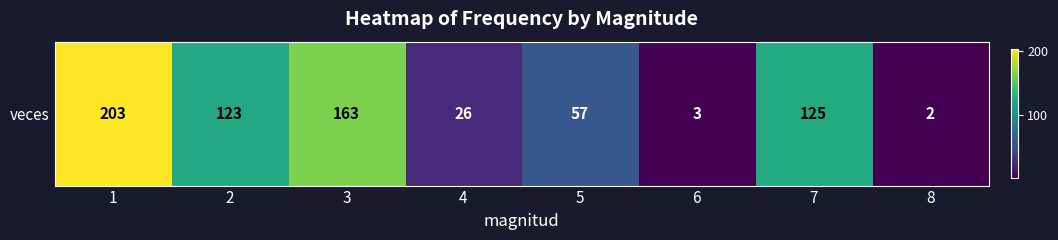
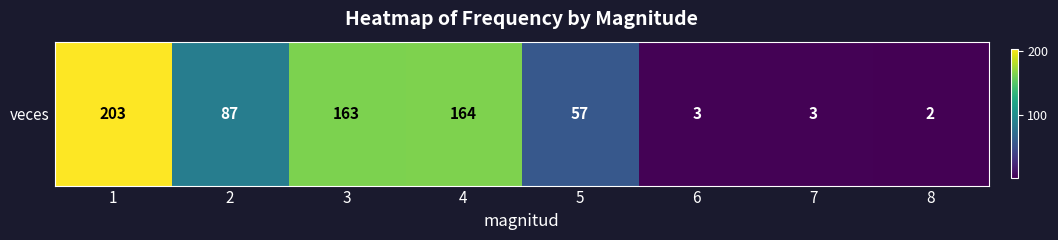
  {
    "veces": {
      "1": 203,
-     "2": 123,
+     "2": 87,
      "3": 163,
-     "4": 26,
+     "4": 164,
      "5": 57,
      "6": 3,
-     "7": 125,
+     "7": 3,
      "8": 2
    }
  }
